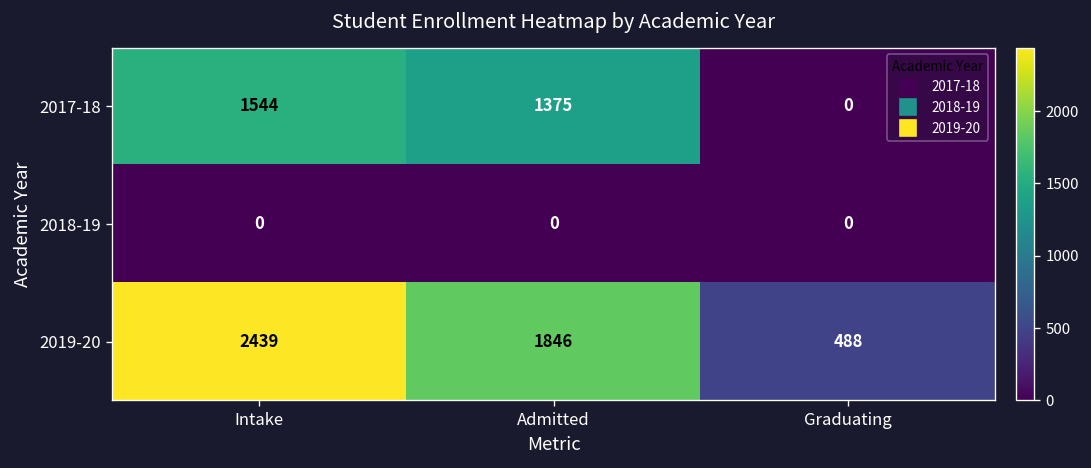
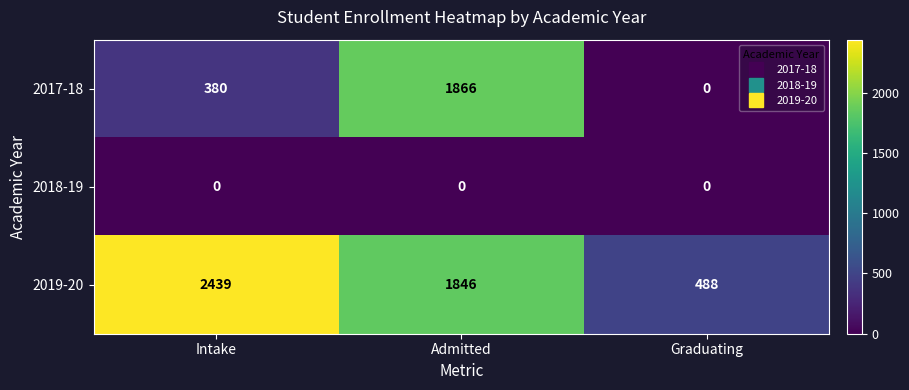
  {
    "2017-18": {
-     "Intake": 1544,
-     "Admitted": 1375,
+     "Intake": 380,
+     "Admitted": 1866,
      "Graduating": 0
    },
    "2018-19": {
      "Intake": 0,
      "Admitted": 0,
      "Graduating": 0
    },
    "2019-20": {
      "Intake": 2439,
      "Admitted": 1846,
      "Graduating": 488
    }
  }
